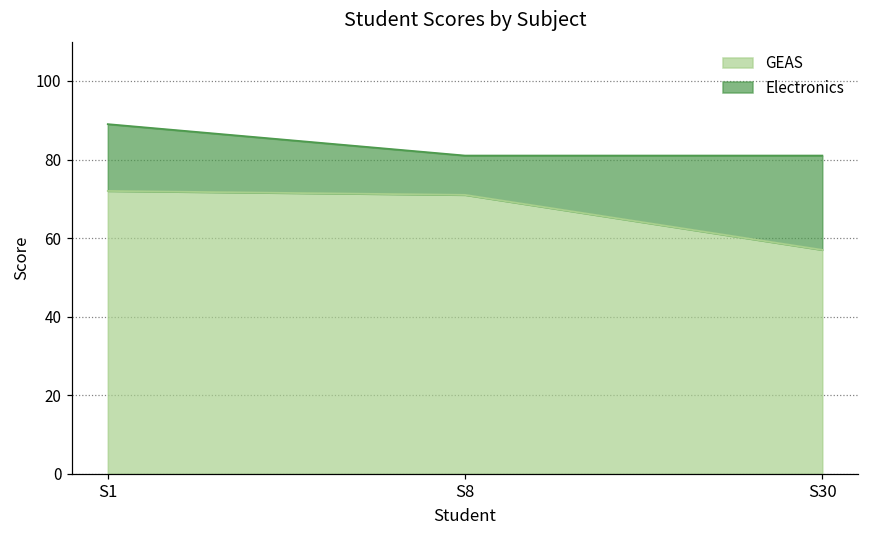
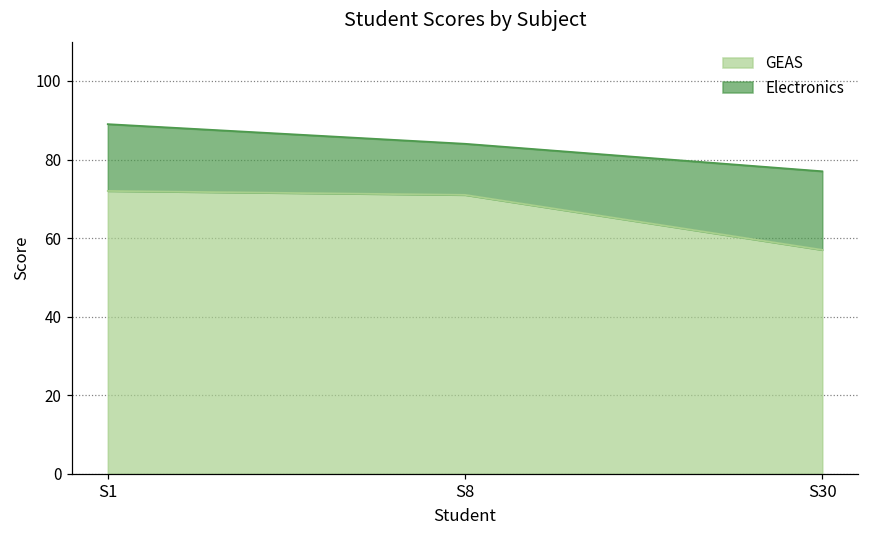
  {
    "GEAS": {
      "S1": 72,
      "S8": 71,
      "S30": 57
    },
    "Electronics": {
      "S1": 89,
-     "S8": 81,
-     "S30": 81
+     "S8": 84,
+     "S30": 77
    }
  }
